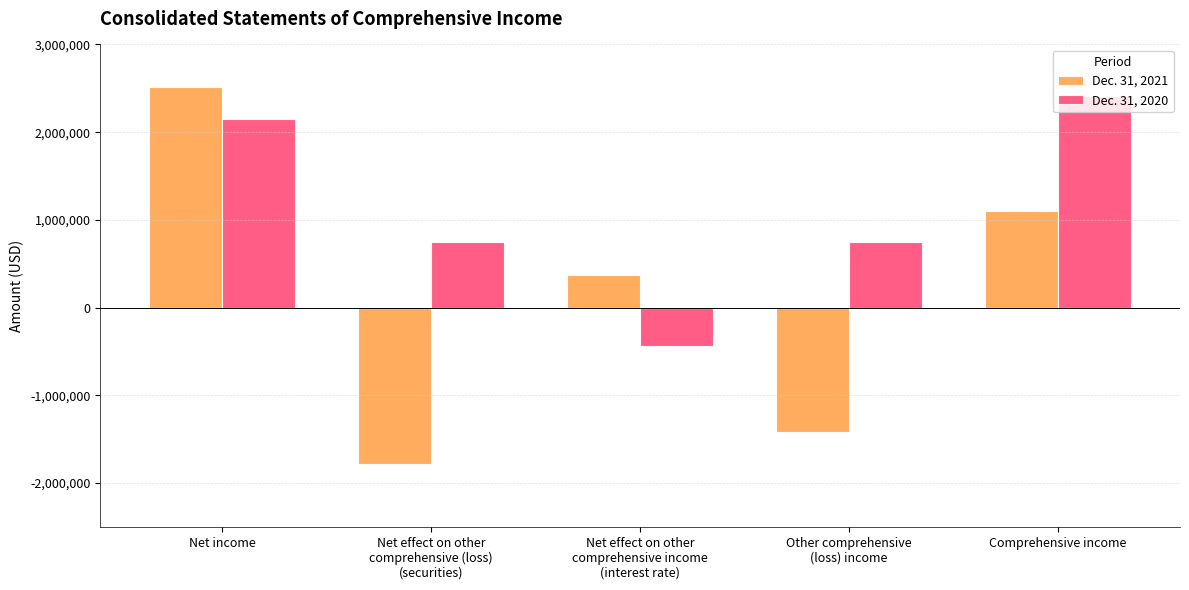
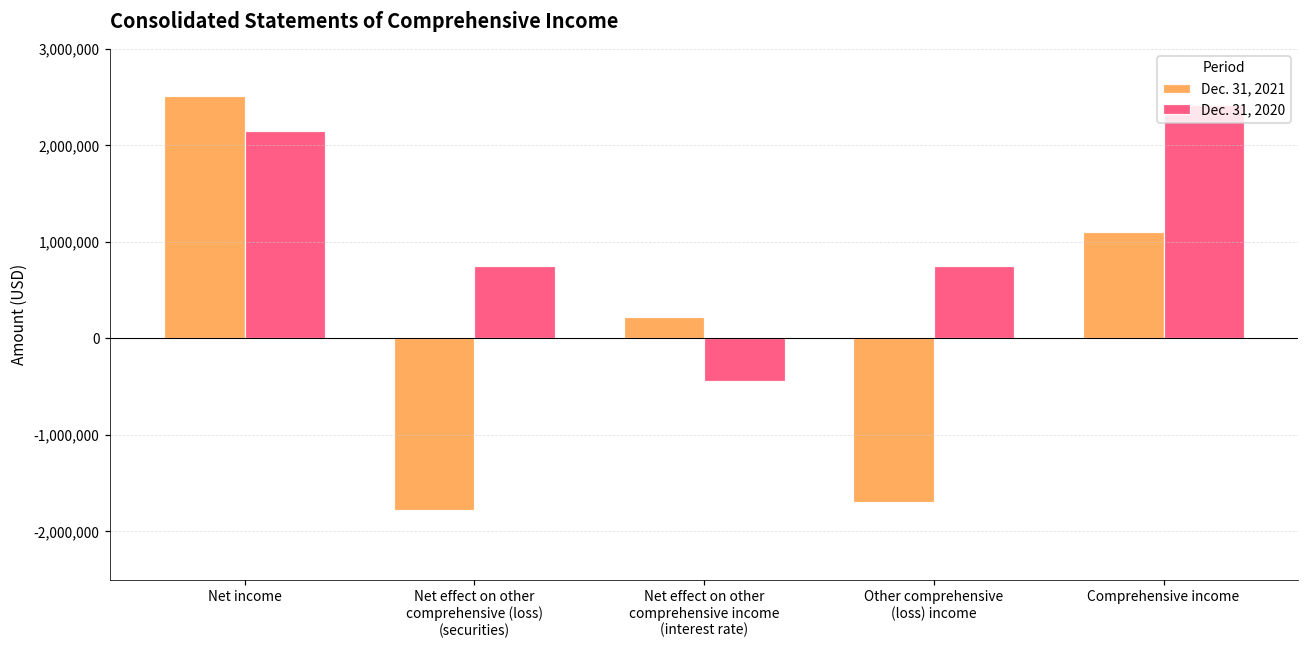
  {
    "Dec. 31, 2021": {
      "Net income": "2,500,000",
      "Net effect on other comprehensive (loss) (securities)": "-1,800,000",
-     "Net effect on other comprehensive income (interest rate)": "400,000",
-     "Other comprehensive (loss) income": "-1,400,000",
+     "Net effect on other comprehensive income (interest rate)": "200,000",
+     "Other comprehensive (loss) income": "-1,700,000",
      "Comprehensive income": "1,100,000"
    },
    "Dec. 31, 2020": {
      "Net income": "2,100,000",
      "Net effect on other comprehensive (loss) (securities)": "800,000",
      "Net effect on other comprehensive income (interest rate)": "-400,000",
      "Other comprehensive (loss) income": "700,000"
    }
  }
